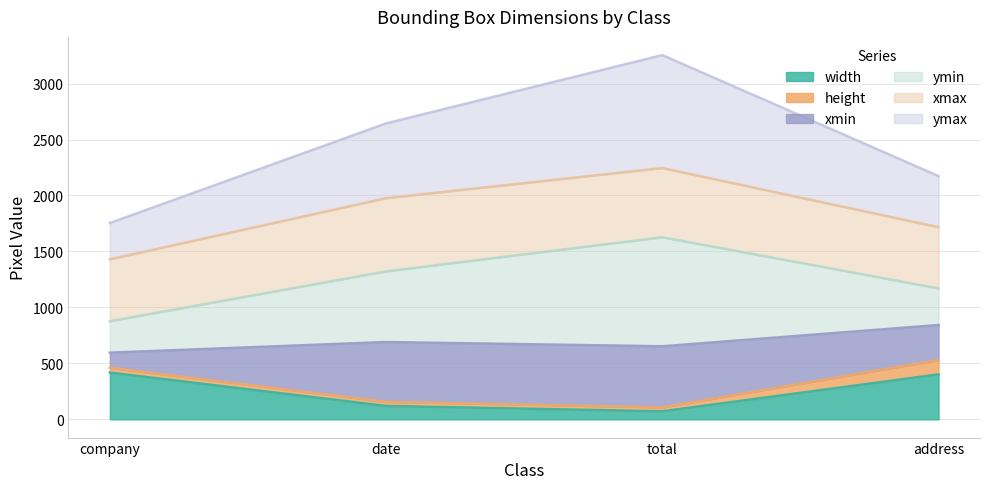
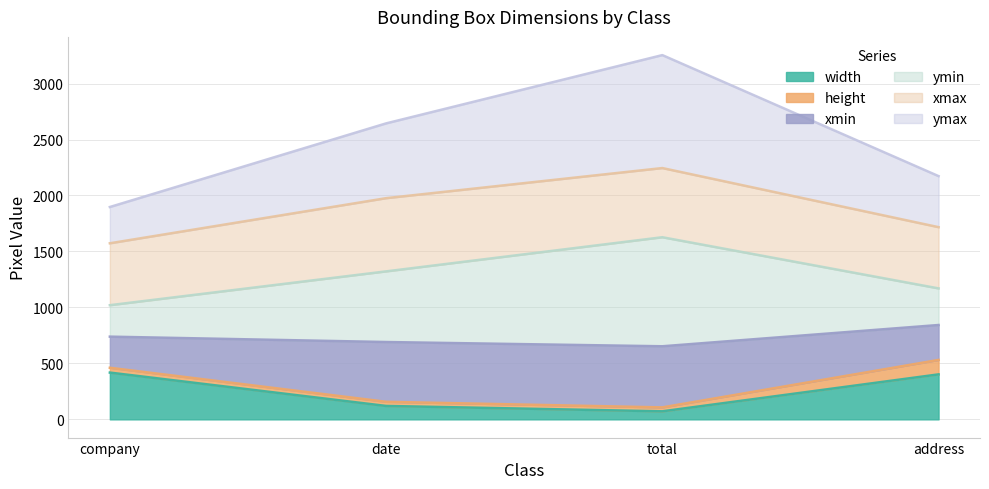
  {
    "width": {
      "company": 420,
      "date": 120,
      "total": 70,
      "address": 400
    },
    "height": {
      "company": 40,
      "date": 40,
      "total": 40,
      "address": 130
    },
    "xmin": {
-     "company": 140,
+     "company": 280,
      "date": 530,
      "total": 550,
      "address": 310
    }
  }
